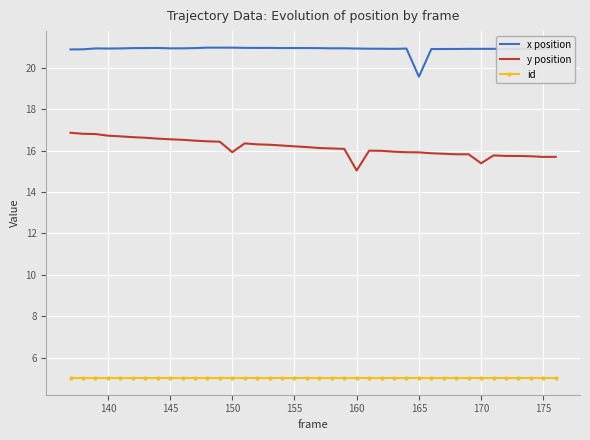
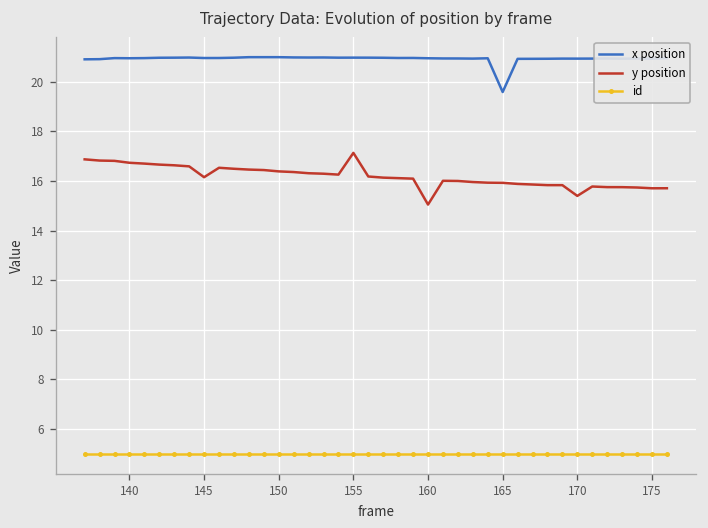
  {
    "x position": {
      "140": 20.9,
      "145": 21.0,
      "150": 21.0,
      "155": 21.0,
      "160": 20.9,
      "165": 19.6,
      "170": 20.9
    },
    "y position": {
      "140": 16.7,
-     "145": 16.6,
-     "150": 15.9,
-     "155": 16.2,
+     "145": 16.2,
+     "150": 16.4,
+     "155": 17.1,
      "160": 15.0,
      "165": 15.9,
      "170": 15.4,
      "175": 15.7
    },
    "id": {
      "140": 5.0,
      "145": 5.0,
      "150": 5.0,
      "155": 5.0,
      "160": 5.0,
      "165": 5.0,
      "170": 5.0,
      "175": 5.0
    }
  }
